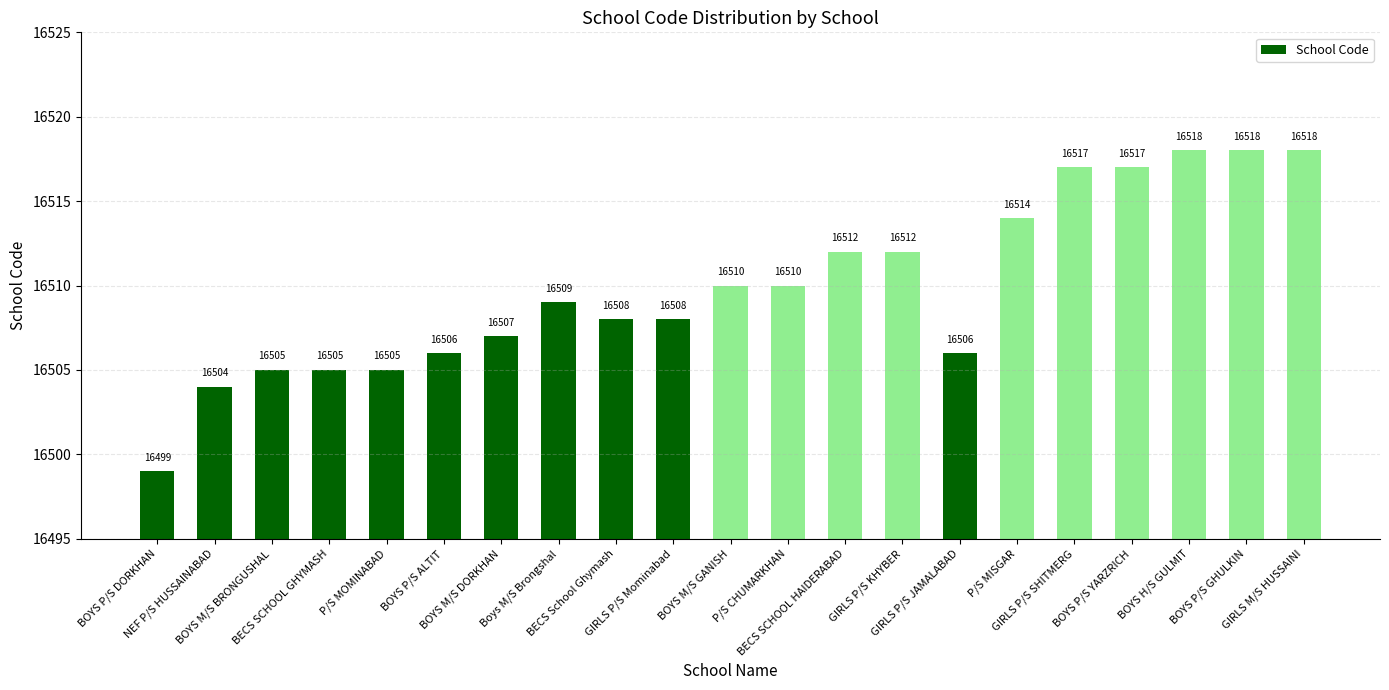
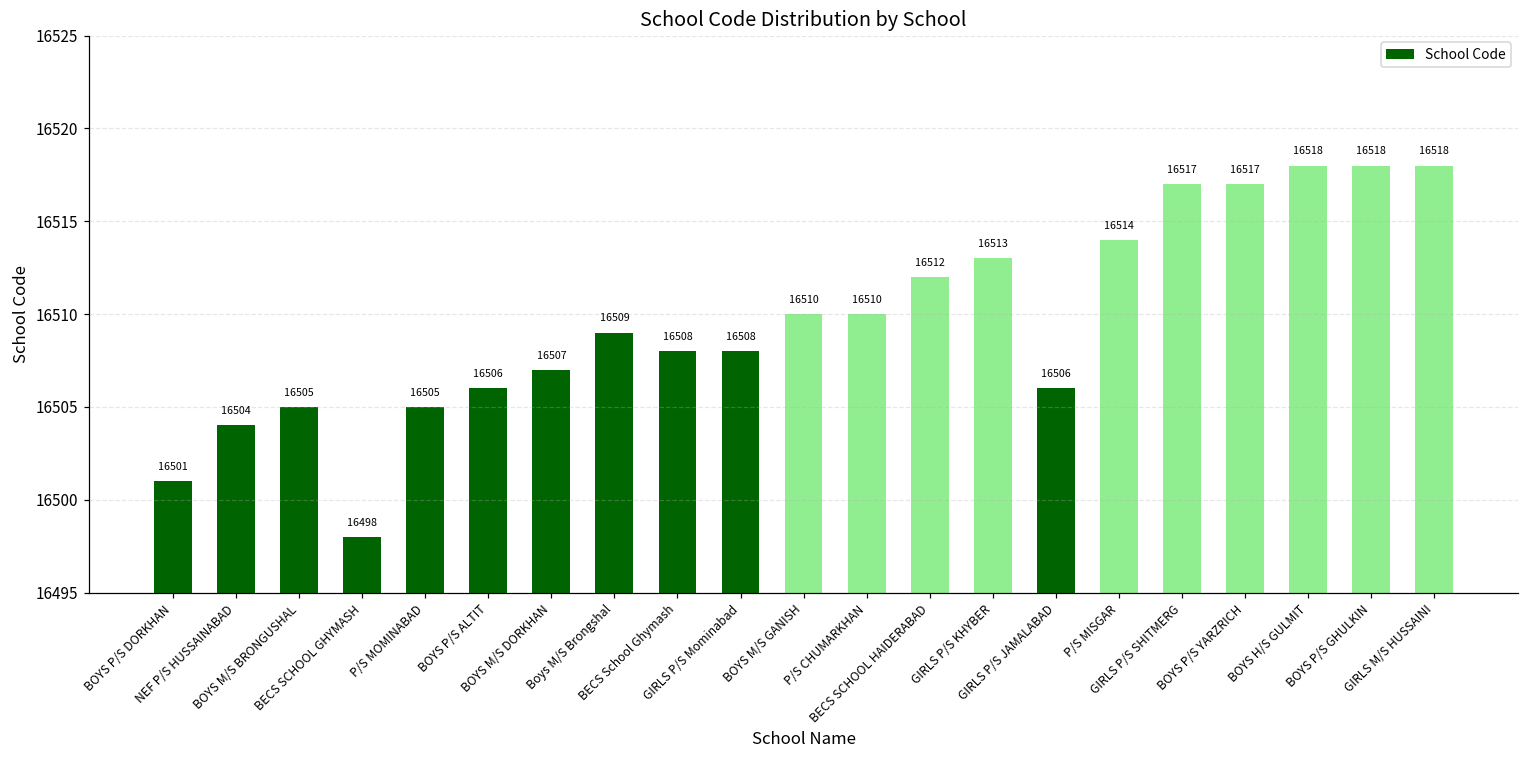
  {
-   "BOYS P/S DORKHAN": 16499,
+   "BOYS P/S DORKHAN": 16501,
    "NEF P/S HUSSAINABAD": 16504,
    "BOYS M/S BRONGUSHAL": 16505,
-   "BECS SCHOOL GHYMASH": 16505,
+   "BECS SCHOOL GHYMASH": 16498,
    "P/S MOMINABAD": 16505,
    "BOYS P/S ALTIT": 16506,
    "BOYS M/S DORKHAN": 16507,
    "Boys M/S Brongshal": 16509,
    "BECS School Ghymash": 16508,
    "GIRLS P/S Mominabad": 16508,
    "BOYS M/S GANISH": 16510,
    "P/S CHUMARKHAN": 16510,
    "BECS SCHOOL HAIDERABAD": 16512,
-   "GIRLS P/S KHYBER": 16512,
+   "GIRLS P/S KHYBER": 16513,
    "GIRLS P/S JAMALABAD": 16506,
    "P/S MISGAR": 16514,
    "GIRLS P/S SHITMERG": 16517,
    "BOYS P/S YARZRICH": 16517,
    "BOYS H/S GULMIT": 16518,
    "BOYS P/S GHULKIN": 16518,
    "GIRLS M/S HUSSAINI": 16518
  }
